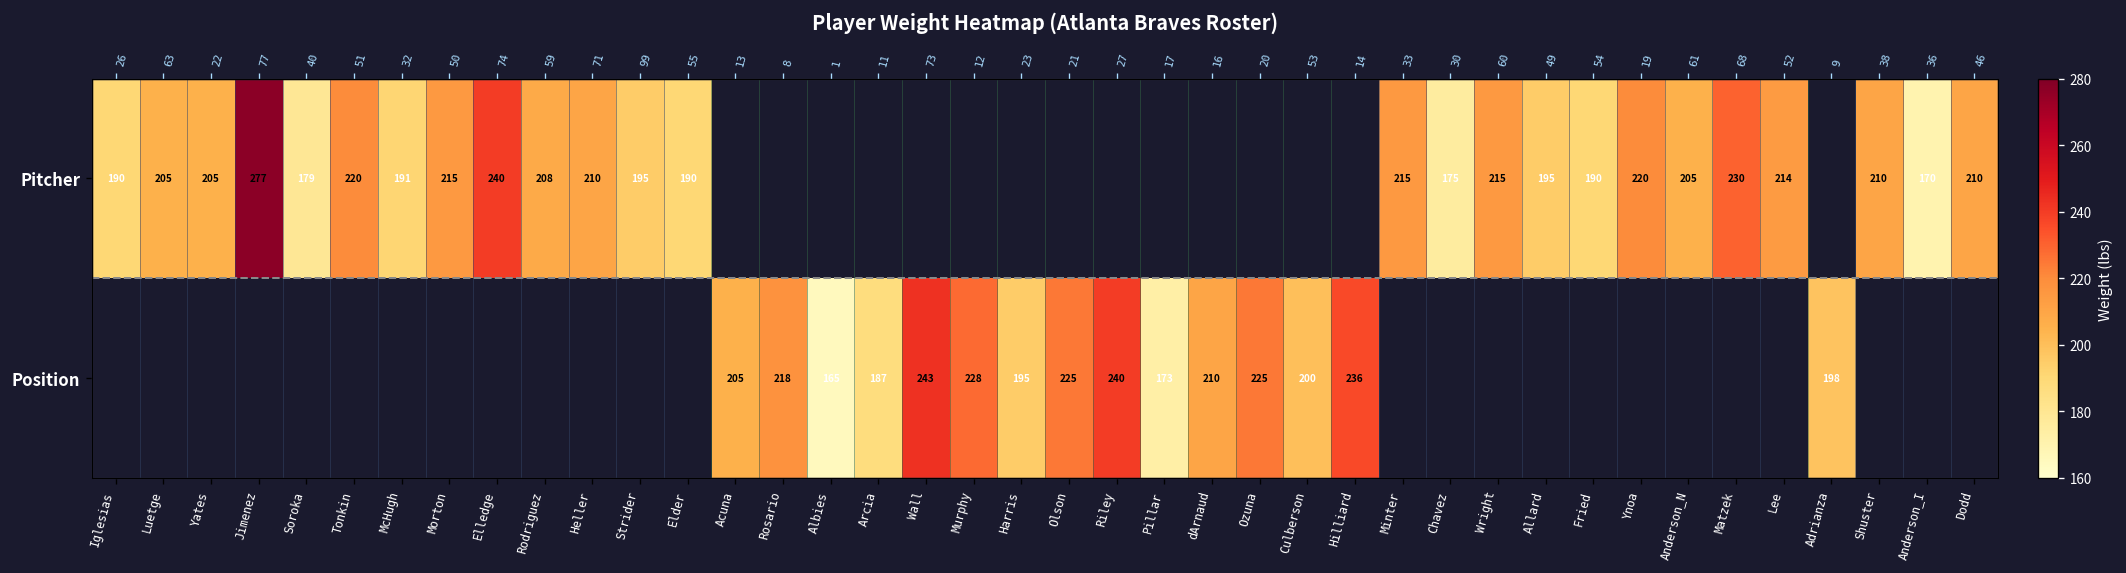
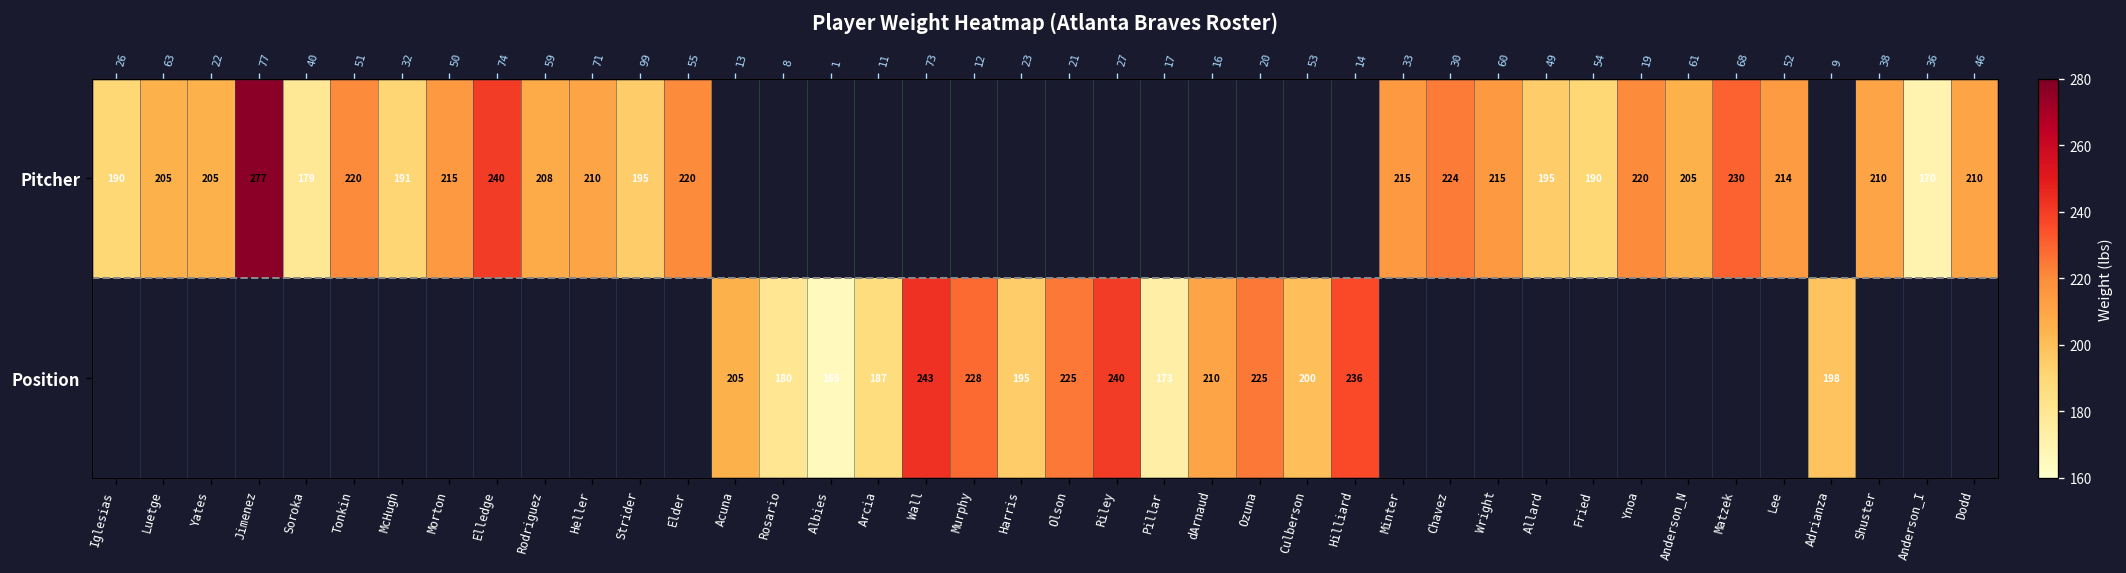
  {
    "Pitcher": {
      "Iglesias": 190,
      "Luetge": 205,
      "Yates": 205,
      "Jimenez": 277,
      "Soroka": 179,
      "Tonkin": 220,
      "McHugh": 191,
      "Morton": 215,
      "Elledge": 240,
      "Rodriguez": 208,
      "Heller": 210,
      "Strider": 195,
-     "Elder": 190,
+     "Elder": 220,
      "Minter": 215,
-     "Chavez": 175,
+     "Chavez": 224,
      "Wright": 215,
      "Allard": 195,
      "Fried": 190,
      "Ynoa": 220,
      "Anderson_N": 205,
      "Matzek": 230,
      "Lee": 214,
      "Shuster": 210,
      "Anderson_I": 170,
      "Dodd": 210
    },
    "Position": {
      "Acuna": 205,
-     "Rosario": 218,
+     "Rosario": 180,
      "Albies": 165,
      "Arcia": 187,
      "Wall": 243,
      "Murphy": 228,
      "Harris": 195,
      "Olson": 225,
      "Riley": 240,
      "Pillar": 173,
      "dArnaud": 210,
      "Ozuna": 225,
      "Culberson": 200,
      "Hilliard": 236,
      "Adrianza": 198
    }
  }
